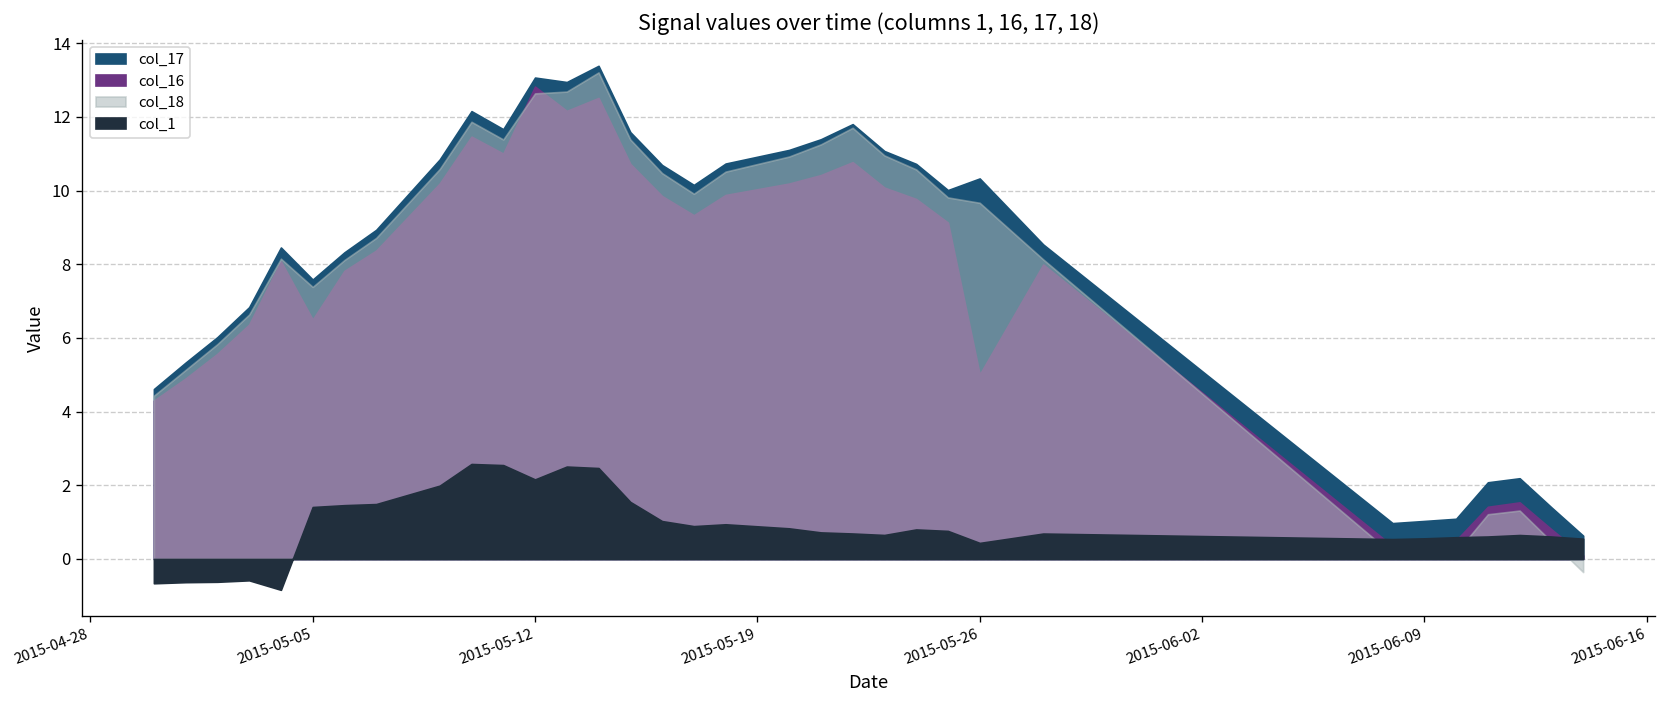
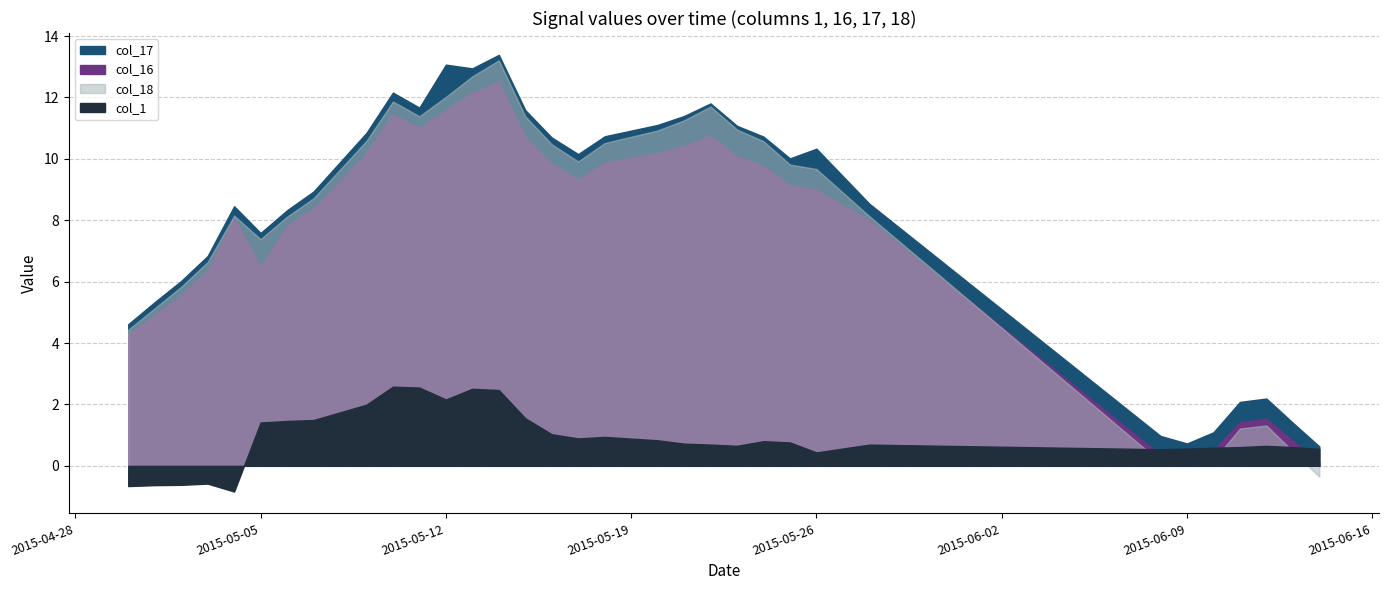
  {
    "col_17": {
      "2015-05-05": 7.6,
      "2015-05-12": 13.1,
      "2015-05-26": 10.3,
-     "2015-06-09": 1.0
+     "2015-06-09": 0.7
    },
    "col_16": {
      "2015-05-05": 6.5,
-     "2015-05-12": 12.8,
-     "2015-05-26": 5.0
+     "2015-05-12": 11.6,
+     "2015-05-26": 9.0
    },
    "col_18": {
      "2015-05-05": 7.4,
-     "2015-05-12": 12.6,
+     "2015-05-12": 12.0,
      "2015-05-26": 9.7
    },
    "col_1": {
      "2015-05-05": 1.4,
      "2015-05-12": 2.2,
      "2015-05-26": 0.4,
      "2015-06-09": 0.6
    }
  }
